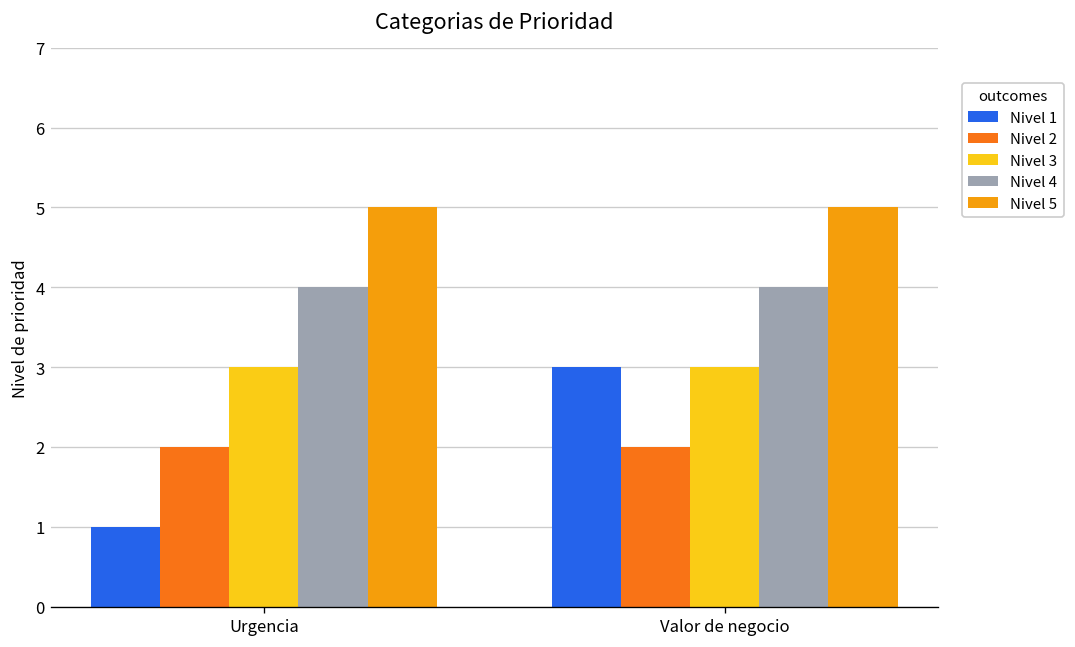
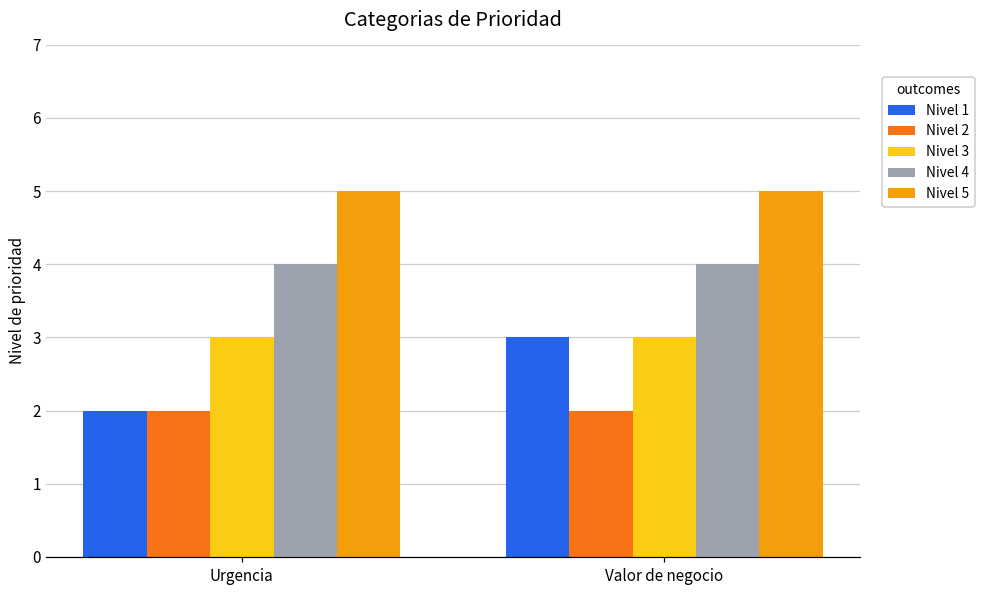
  {
    "Nivel 1": {
-     "Urgencia": 1,
+     "Urgencia": 2,
      "Valor de negocio": 3
    },
    "Nivel 4": {
      "Urgencia": 4,
      "Valor de negocio": 4
    }
  }
